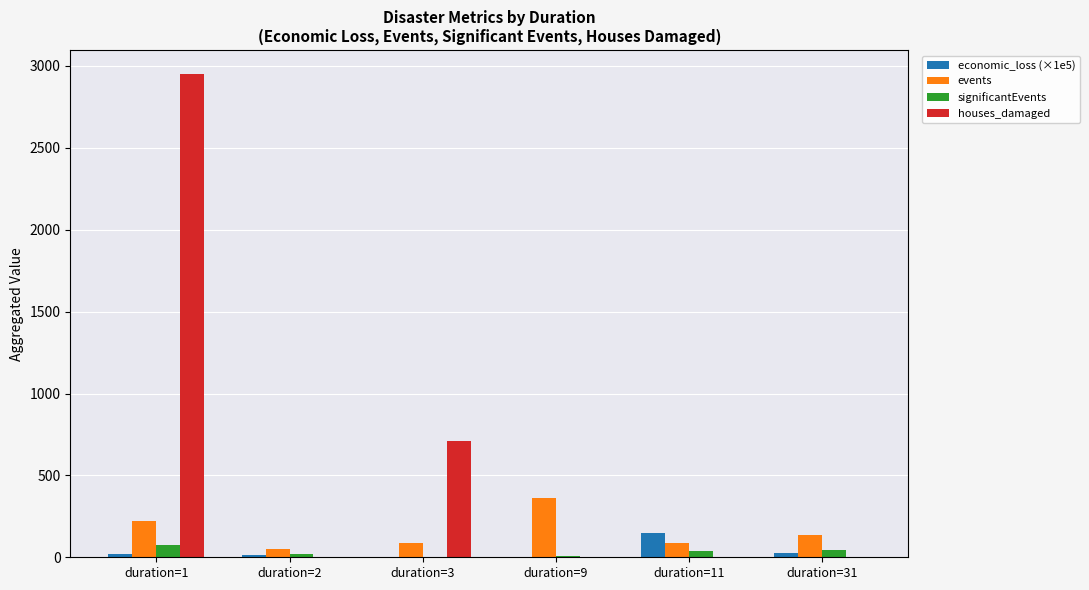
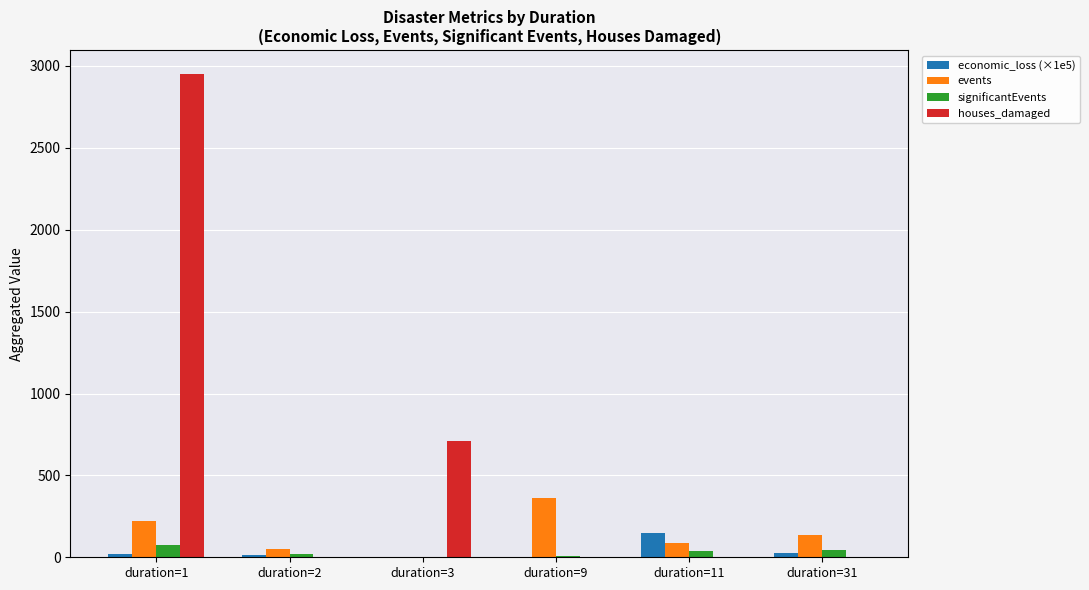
  {
    "economic_loss (×1e5)": {
      "duration=1": 20,
      "duration=11": 150,
      "duration=31": 30
    },
    "events": {
      "duration=1": 220,
      "duration=2": 50,
-     "duration=3": 90,
+     "duration=3": 0,
      "duration=9": 360,
      "duration=11": 90,
      "duration=31": 130
    },
    "significantEvents": {
      "duration=1": 70,
      "duration=2": 20,
      "duration=3": 0,
      "duration=11": 40,
      "duration=31": 50
    },
    "houses_damaged": {
      "duration=1": 2950,
      "duration=2": 0,
      "duration=3": 710,
      "duration=9": 0,
      "duration=11": 0,
      "duration=31": 0
    }
  }
